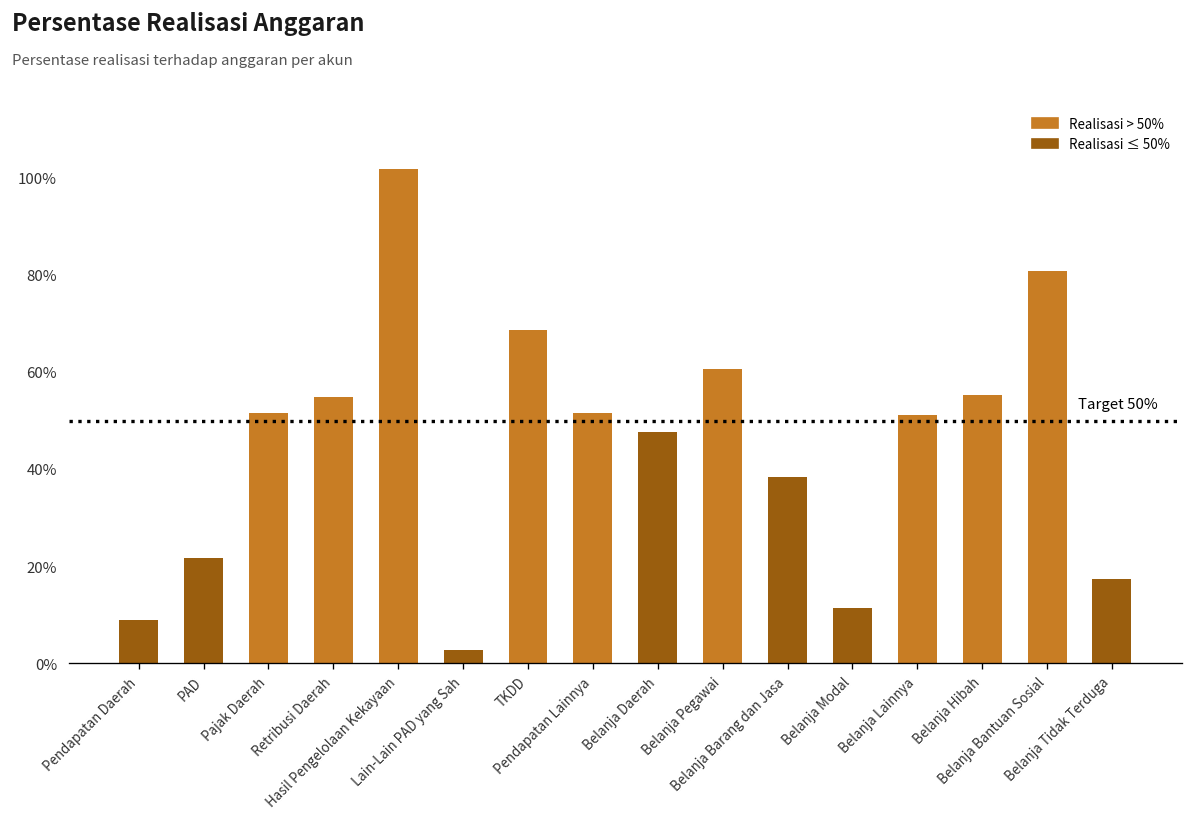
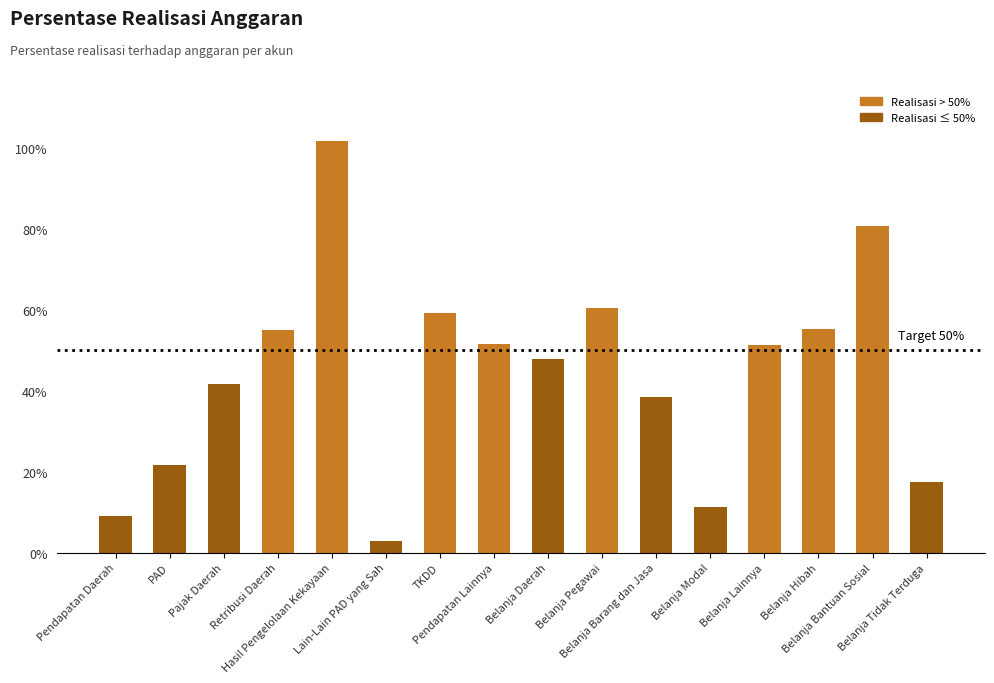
  {
    "Pendapatan Daerah": "9%",
    "PAD": "22%",
-   "Pajak Daerah": "52%",
+   "Pajak Daerah": "42%",
    "Retribusi Daerah": "55%",
    "Hasil Pengelolaan Kekayaan": "102%",
    "Lain-Lain PAD yang Sah": "3%",
-   "TKDD": "69%",
+   "TKDD": "59%",
    "Pendapatan Lainnya": "51%",
    "Belanja Daerah": "48%",
    "Belanja Pegawai": "61%",
    "Belanja Barang dan Jasa": "38%",
    "Belanja Modal": "11%",
    "Belanja Lainnya": "51%",
    "Belanja Hibah": "55%",
    "Belanja Bantuan Sosial": "81%",
    "Belanja Tidak Terduga": "17%"
  }
